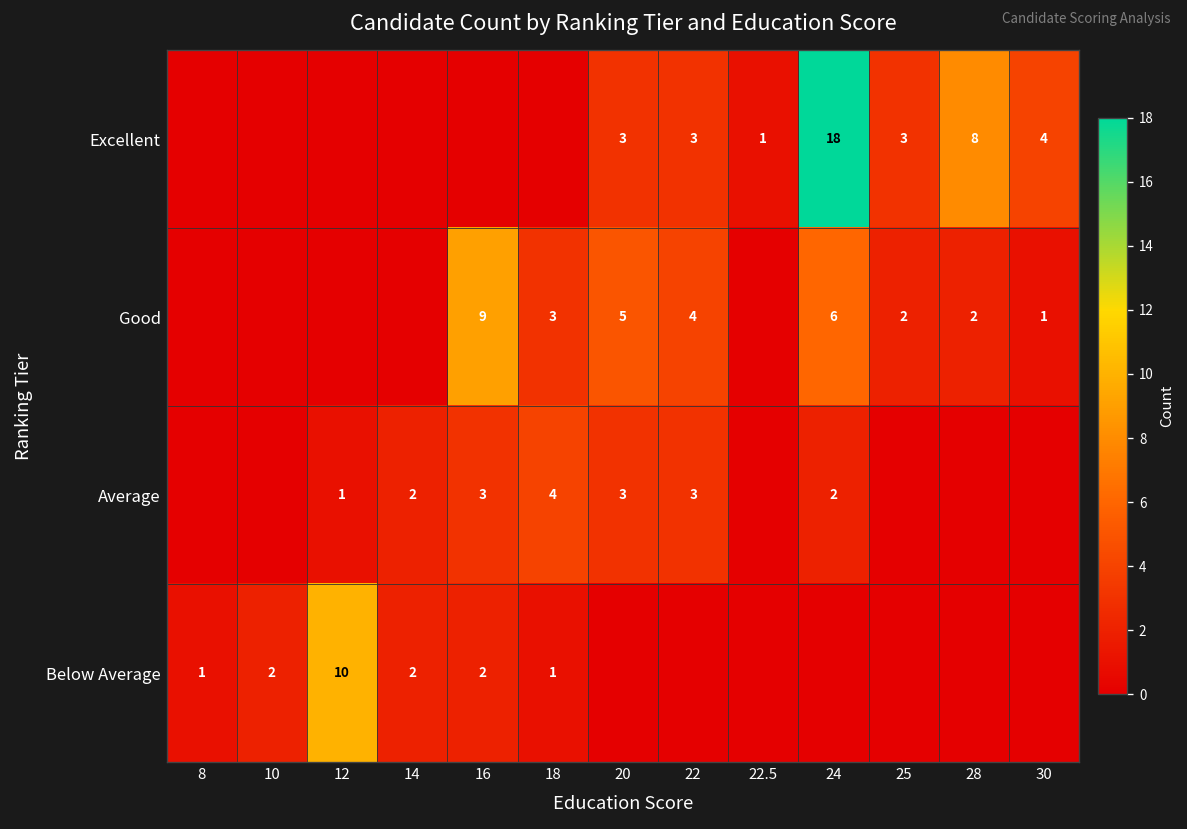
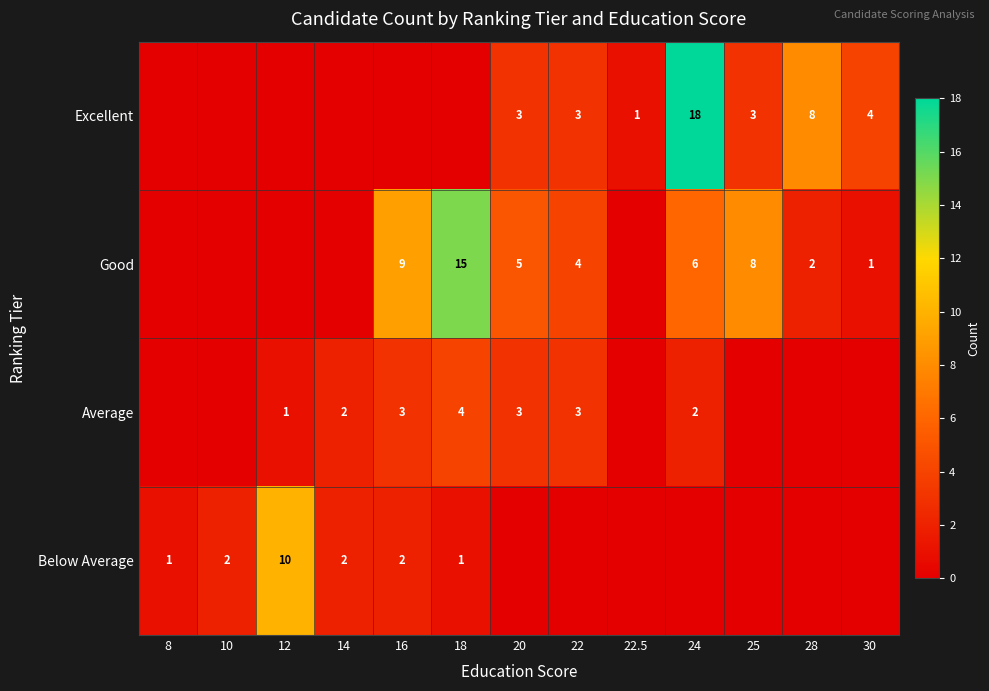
  {
    "Excellent": {
      "20": 3,
      "22": 3,
      "22.5": 1,
      "24": 18,
      "25": 3,
      "28": 8,
      "30": 4
    },
    "Good": {
      "16": 9,
-     "18": 3,
+     "18": 15,
      "20": 5,
      "22": 4,
      "24": 6,
-     "25": 2,
+     "25": 8,
      "28": 2,
      "30": 1
    },
    "Average": {
      "12": 1,
      "14": 2,
      "16": 3,
      "18": 4,
      "20": 3,
      "22": 3,
      "24": 2
    },
    "Below Average": {
      "8": 1,
      "10": 2,
      "12": 10,
      "14": 2,
      "16": 2,
      "18": 1
    }
  }
